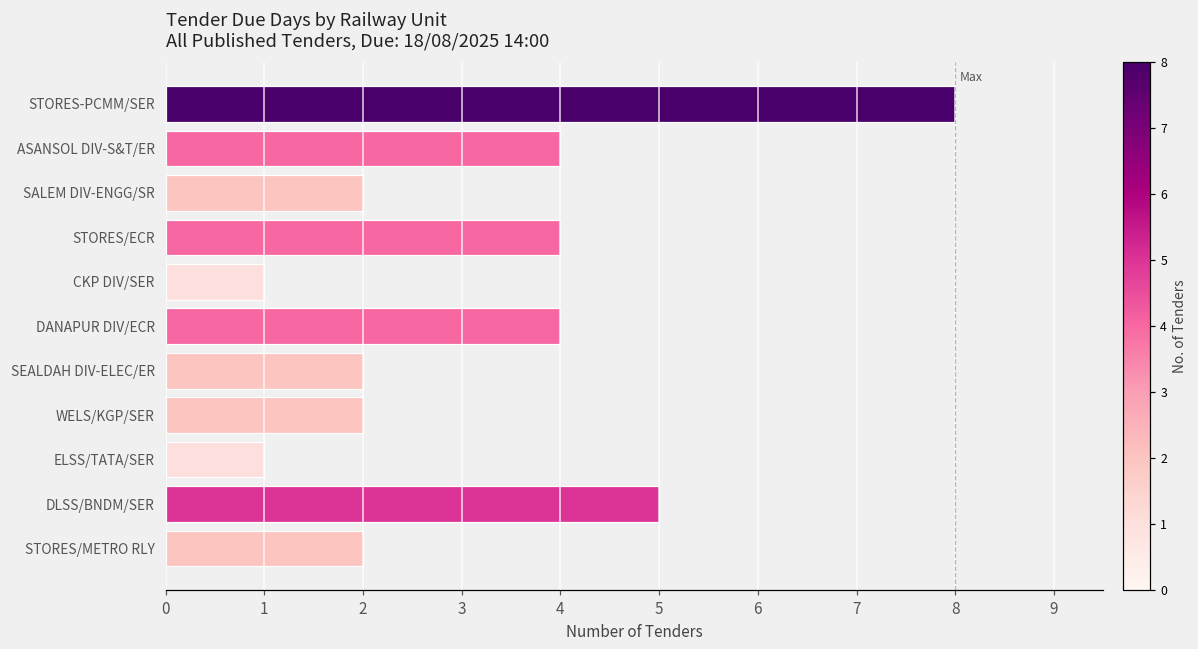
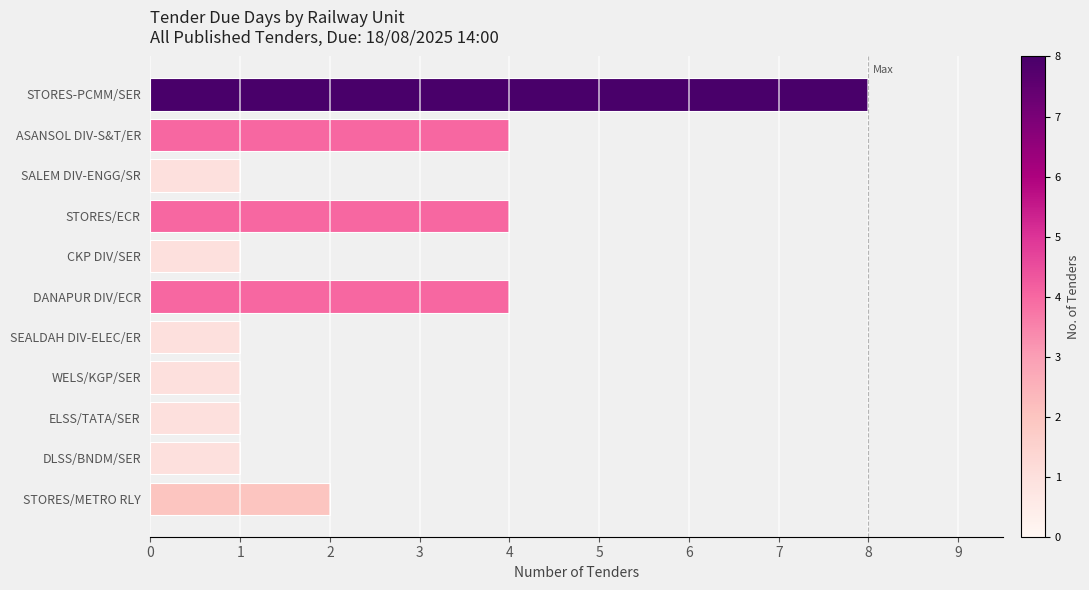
  {
    "STORES-PCMM/SER": 8,
    "ASANSOL DIV-S&T/ER": 4,
-   "SALEM DIV-ENGG/SR": 2,
+   "SALEM DIV-ENGG/SR": 1,
    "STORES/ECR": 4,
    "CKP DIV/SER": 1,
    "DANAPUR DIV/ECR": 4,
-   "SEALDAH DIV-ELEC/ER": 2,
-   "WELS/KGP/SER": 2,
+   "SEALDAH DIV-ELEC/ER": 1,
+   "WELS/KGP/SER": 1,
    "ELSS/TATA/SER": 1,
-   "DLSS/BNDM/SER": 5,
+   "DLSS/BNDM/SER": 1,
    "STORES/METRO RLY": 2
  }
